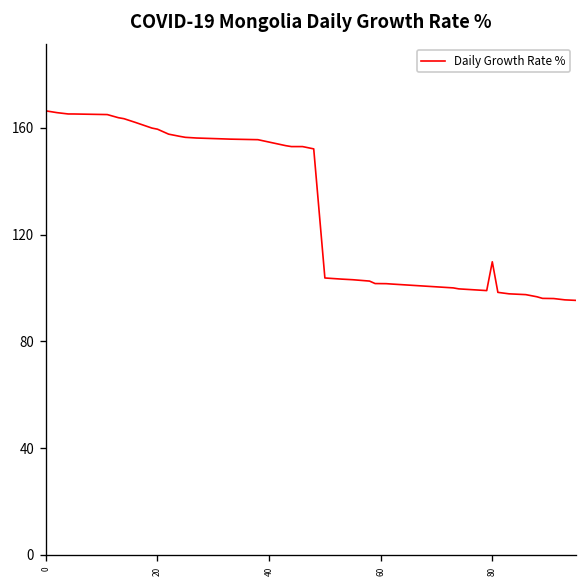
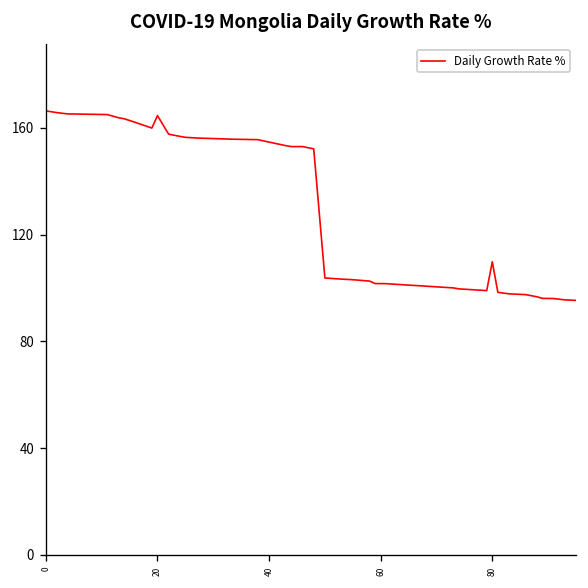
  {
    "0": 166,
-   "20": 160,
+   "20": 165,
    "80": 110
  }
